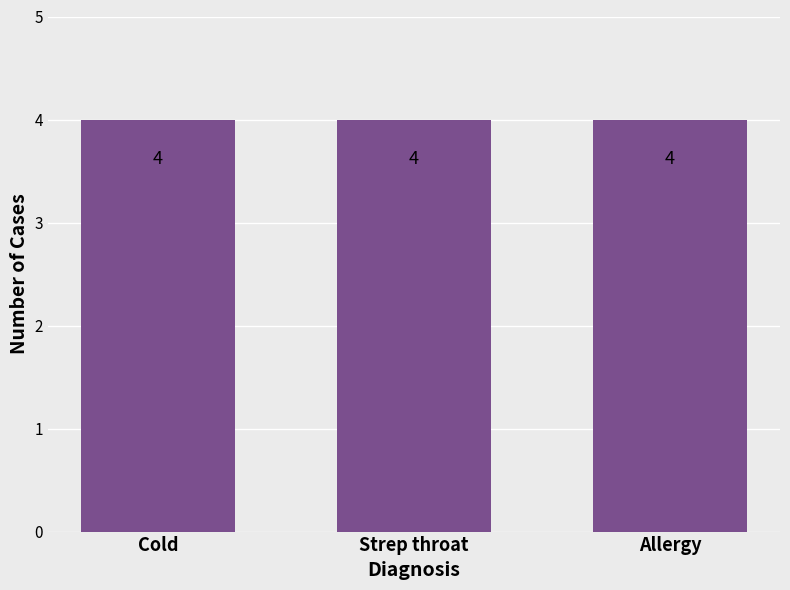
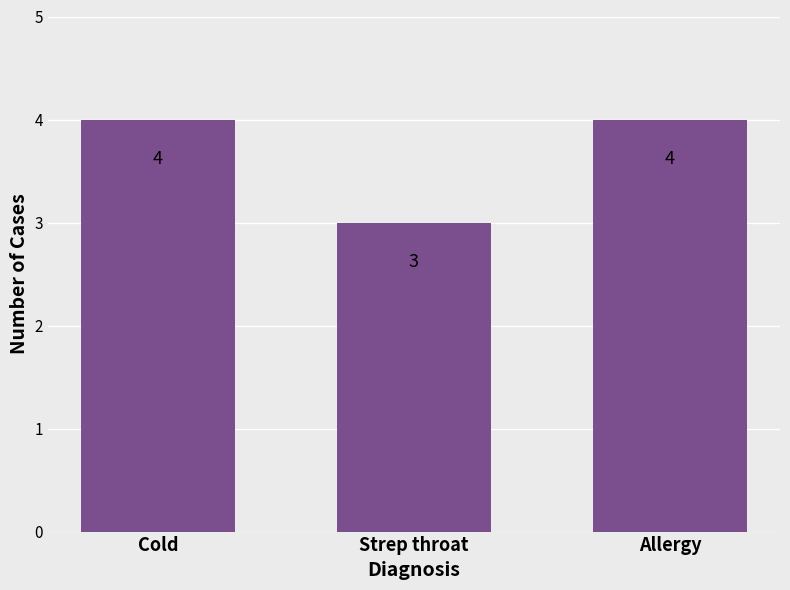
  {
    "Cold": 4,
-   "Strep throat": 4,
+   "Strep throat": 3,
    "Allergy": 4
  }
